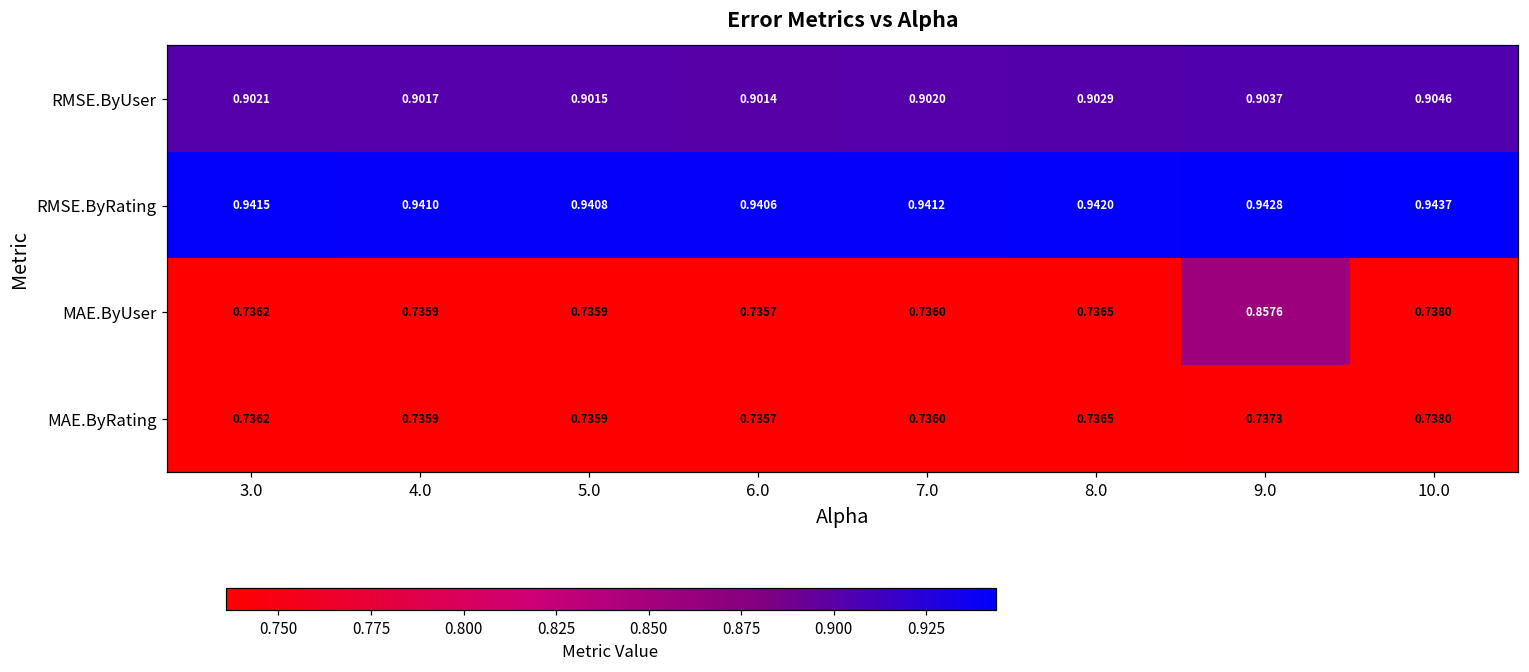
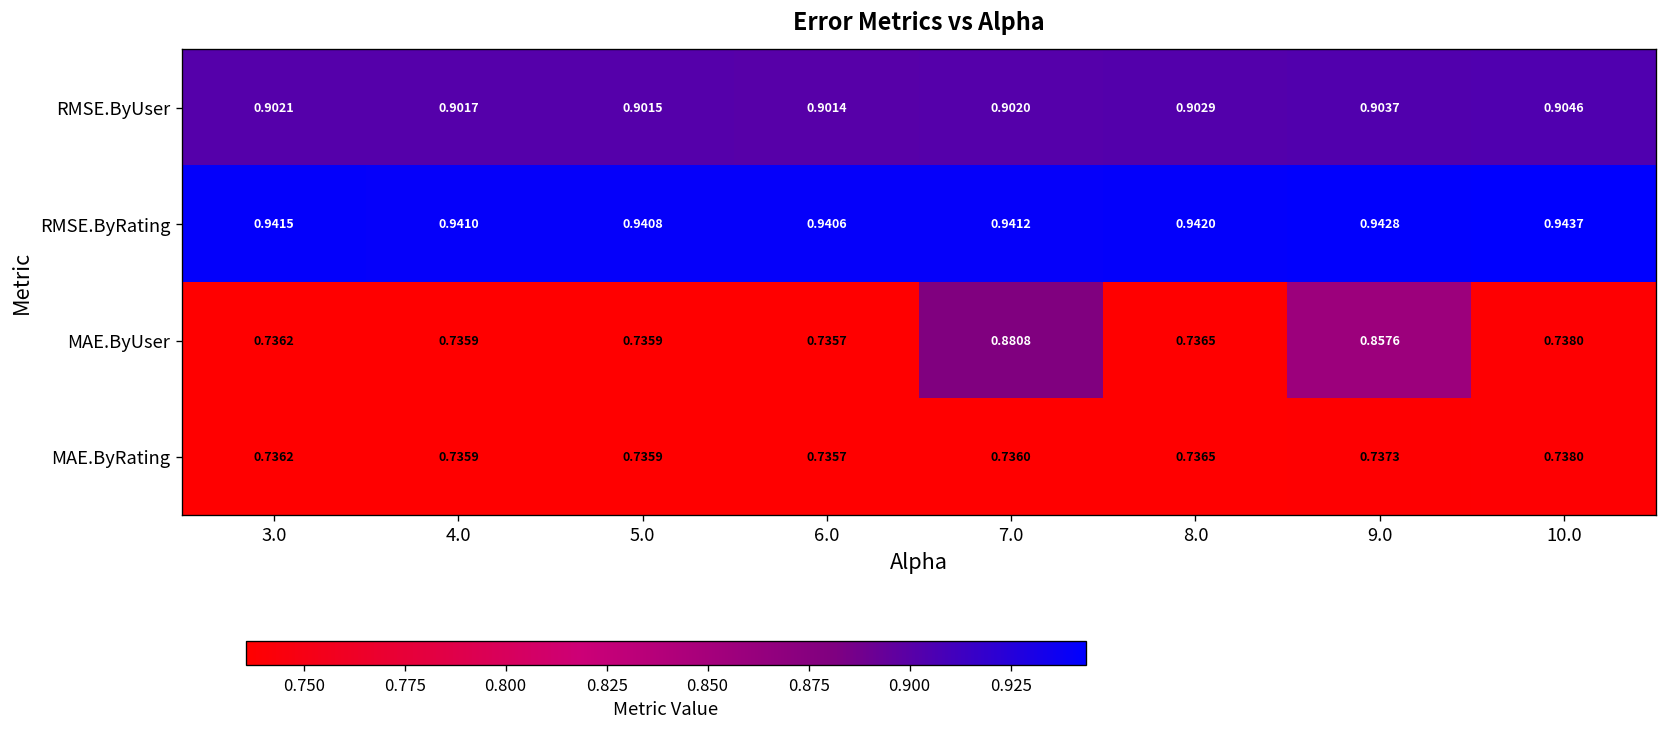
  {
    "RMSE.ByUser": {
      "3.0": 0.9021,
      "4.0": 0.9017,
      "5.0": 0.9015,
      "6.0": 0.9014,
      "7.0": 0.9020,
      "8.0": 0.9029,
      "9.0": 0.9037,
      "10.0": 0.9046
    },
    "RMSE.ByRating": {
      "3.0": 0.9415,
      "4.0": 0.9410,
      "5.0": 0.9408,
      "6.0": 0.9406,
      "7.0": 0.9412,
      "8.0": 0.9420,
      "9.0": 0.9428,
      "10.0": 0.9437
    },
    "MAE.ByUser": {
      "3.0": 0.7362,
      "4.0": 0.7359,
      "5.0": 0.7359,
      "6.0": 0.7357,
-     "7.0": 0.7360,
+     "7.0": 0.8808,
      "8.0": 0.7365,
      "9.0": 0.8576,
      "10.0": 0.7380
    },
    "MAE.ByRating": {
      "3.0": 0.7362,
      "4.0": 0.7359,
      "5.0": 0.7359,
      "6.0": 0.7357,
      "7.0": 0.7360,
      "8.0": 0.7365,
      "9.0": 0.7373,
      "10.0": 0.7380
    }
  }
